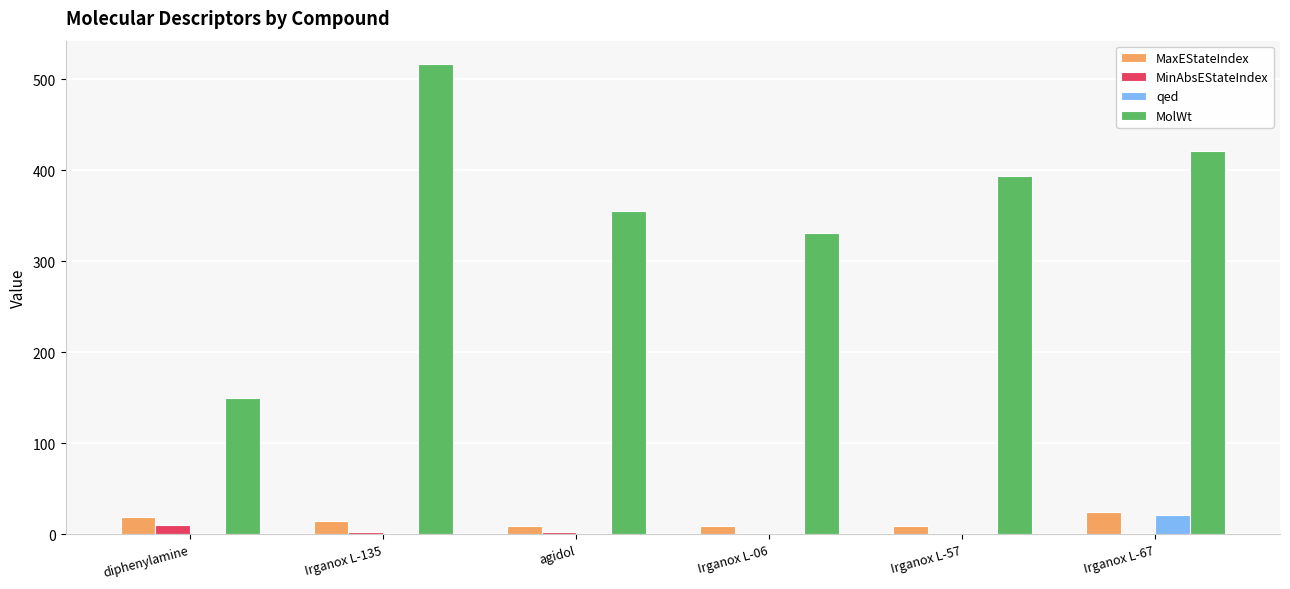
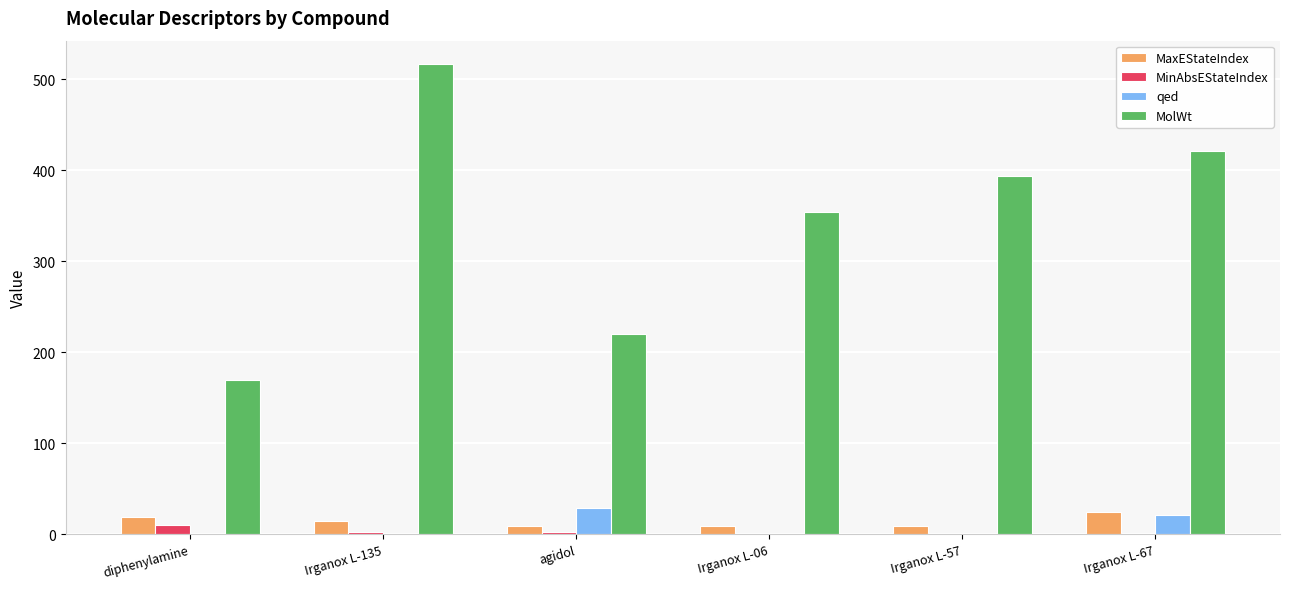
  {
    "MaxEStateIndex": {
      "diphenylamine": 20,
      "Irganox L-135": 10,
      "agidol": 10,
      "Irganox L-06": 10,
      "Irganox L-57": 10,
      "Irganox L-67": 20
    },
    "MinAbsEStateIndex": {
      "diphenylamine": 10
    },
    "qed": {
-     "agidol": 0,
+     "agidol": 30,
      "Irganox L-67": 20
    },
    "MolWt": {
-     "diphenylamine": 150,
+     "diphenylamine": 170,
      "Irganox L-135": 520,
-     "agidol": 360,
-     "Irganox L-06": 330,
+     "agidol": 220,
+     "Irganox L-06": 350,
      "Irganox L-57": 390,
      "Irganox L-67": 420
    }
  }
